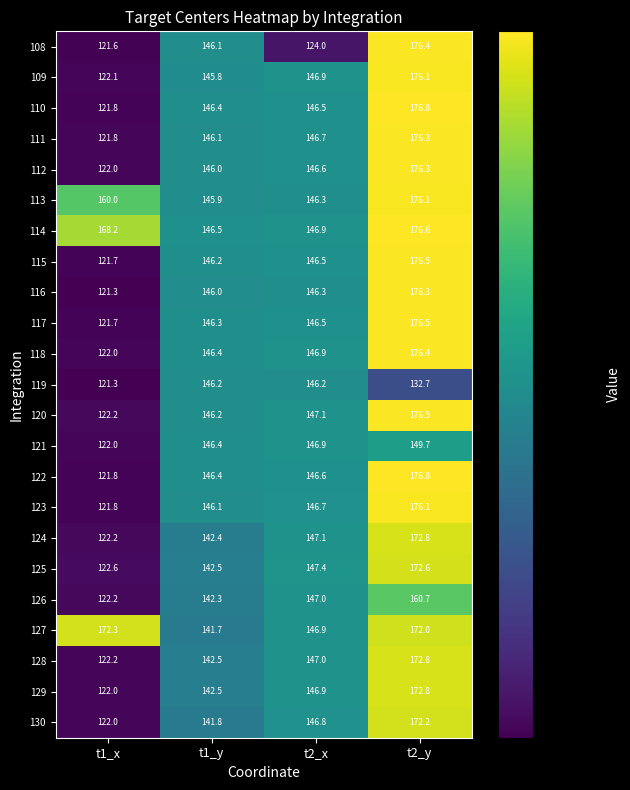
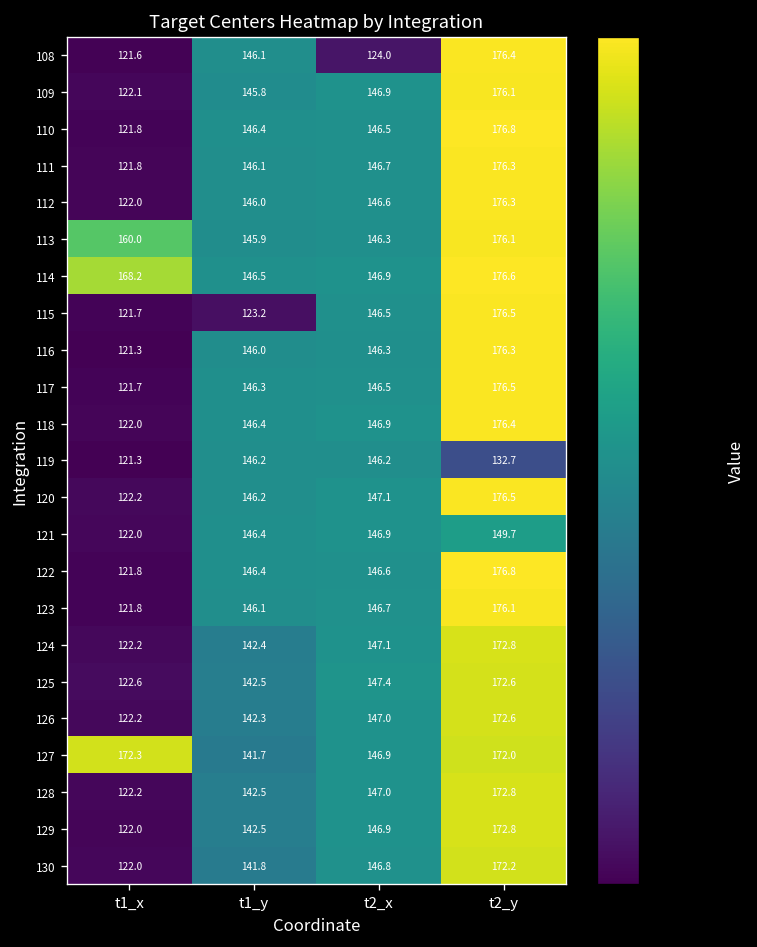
  {
    "108": {
      "t1_x": 121.6,
      "t1_y": 146.1,
      "t2_x": 124.0,
      "t2_y": 176.4
    },
    "109": {
      "t1_x": 122.1,
      "t1_y": 145.8,
      "t2_x": 146.9,
      "t2_y": 176.1
    },
    "110": {
      "t1_x": 121.8,
      "t1_y": 146.4,
      "t2_x": 146.5,
      "t2_y": 176.8
    },
    "111": {
      "t1_x": 121.8,
      "t1_y": 146.1,
      "t2_x": 146.7,
      "t2_y": 176.3
    },
    "112": {
      "t1_x": 122.0,
      "t1_y": 146.0,
      "t2_x": 146.6,
      "t2_y": 176.3
    },
    "113": {
      "t1_x": 160.0,
      "t1_y": 145.9,
      "t2_x": 146.3,
      "t2_y": 176.1
    },
    "114": {
      "t1_x": 168.2,
      "t1_y": 146.5,
      "t2_x": 146.9,
      "t2_y": 176.6
    },
    "115": {
      "t1_x": 121.7,
-     "t1_y": 146.2,
+     "t1_y": 123.2,
      "t2_x": 146.5,
      "t2_y": 176.5
    },
    "116": {
      "t1_x": 121.3,
      "t1_y": 146.0,
      "t2_x": 146.3,
      "t2_y": 176.3
    },
    "117": {
      "t1_x": 121.7,
      "t1_y": 146.3,
      "t2_x": 146.5,
      "t2_y": 176.5
    },
    "118": {
      "t1_x": 122.0,
      "t1_y": 146.4,
      "t2_x": 146.9,
      "t2_y": 176.4
    },
    "119": {
      "t1_x": 121.3,
      "t1_y": 146.2,
      "t2_x": 146.2,
      "t2_y": 132.7
    },
    "120": {
      "t1_x": 122.2,
      "t1_y": 146.2,
      "t2_x": 147.1,
      "t2_y": 176.5
    },
    "121": {
      "t1_x": 122.0,
      "t1_y": 146.4,
      "t2_x": 146.9,
      "t2_y": 149.7
    },
    "122": {
      "t1_x": 121.8,
      "t1_y": 146.4,
      "t2_x": 146.6,
      "t2_y": 176.8
    },
    "123": {
      "t1_x": 121.8,
      "t1_y": 146.1,
      "t2_x": 146.7,
      "t2_y": 176.1
    },
    "124": {
      "t1_x": 122.2,
      "t1_y": 142.4,
      "t2_x": 147.1,
      "t2_y": 172.8
    },
    "125": {
      "t1_x": 122.6,
      "t1_y": 142.5,
      "t2_x": 147.4,
      "t2_y": 172.6
    },
    "126": {
      "t1_x": 122.2,
      "t1_y": 142.3,
      "t2_x": 147.0,
-     "t2_y": 160.7
+     "t2_y": 172.6
    },
    "127": {
      "t1_x": 172.3,
      "t1_y": 141.7,
      "t2_x": 146.9,
      "t2_y": 172.0
    },
    "128": {
      "t1_x": 122.2,
      "t1_y": 142.5,
      "t2_x": 147.0,
      "t2_y": 172.8
    },
    "129": {
      "t1_x": 122.0,
      "t1_y": 142.5,
      "t2_x": 146.9,
      "t2_y": 172.8
    },
    "130": {
      "t1_x": 122.0,
      "t1_y": 141.8,
      "t2_x": 146.8,
      "t2_y": 172.2
    }
  }
